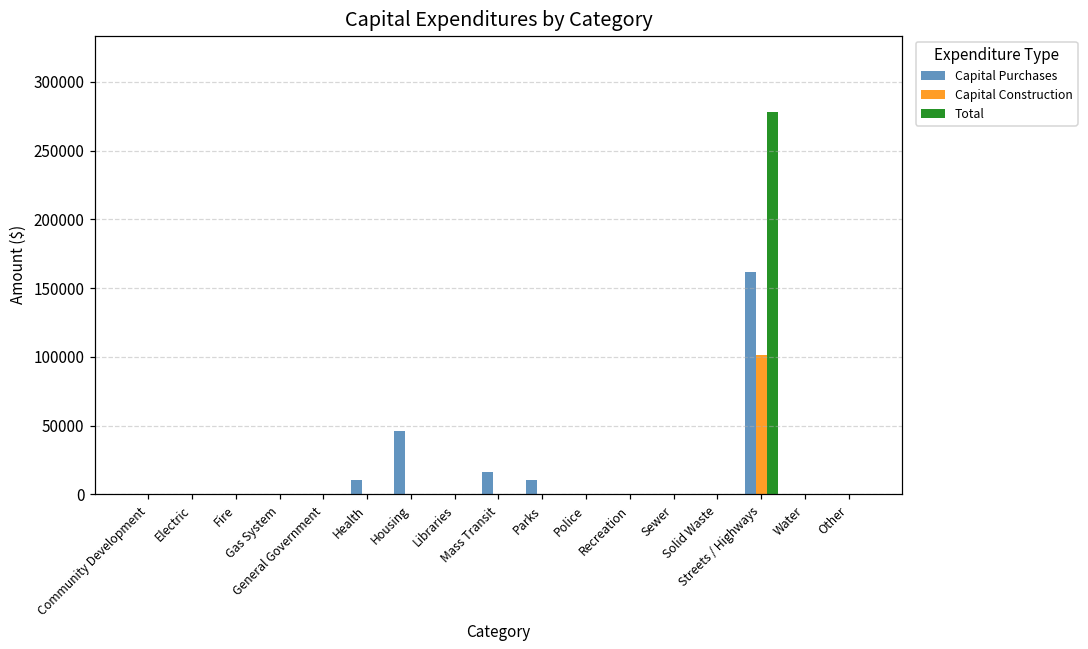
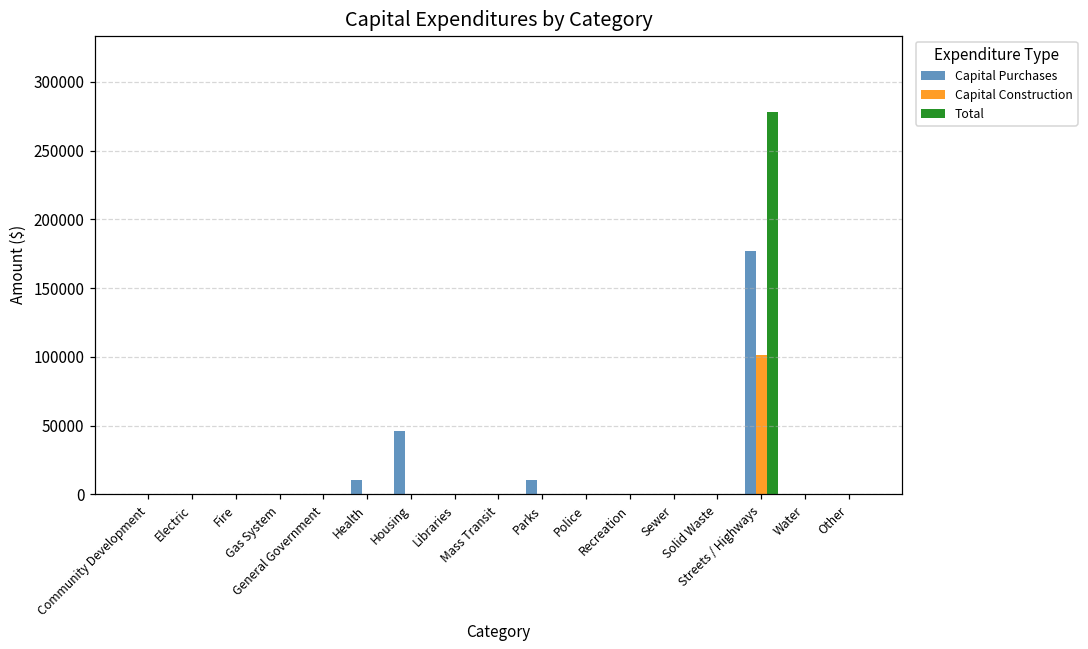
  {
    "Capital Purchases": {
      "Community Development": 0,
      "Electric": 0,
      "Fire": 0,
      "Gas System": 0,
      "General Government": 0,
      "Health": 10000,
      "Housing": 46000,
      "Libraries": 0,
-     "Mass Transit": 16000,
+     "Mass Transit": 0,
      "Parks": 10000,
      "Police": 0,
      "Recreation": 0,
      "Sewer": 0,
      "Solid Waste": 0,
-     "Streets / Highways": 162000,
+     "Streets / Highways": 177000,
      "Water": 0,
      "Other": 0
    },
    "Capital Construction": {
      "Community Development": 0,
      "Electric": 0,
      "Fire": 0,
      "Gas System": 0,
      "General Government": 0,
      "Health": 0,
      "Housing": 0,
      "Libraries": 0,
      "Mass Transit": 0,
      "Parks": 0,
      "Police": 0,
      "Recreation": 0,
      "Sewer": 0,
      "Solid Waste": 0,
      "Streets / Highways": 101000,
      "Water": 0,
      "Other": 0
    },
    "Total": {
      "Community Development": 0,
      "Electric": 0,
      "Fire": 0,
      "Gas System": 0,
      "General Government": 0,
      "Health": 0,
      "Housing": 0,
      "Libraries": 0,
      "Mass Transit": 0,
      "Parks": 0,
      "Police": 0,
      "Recreation": 0,
      "Sewer": 0,
      "Solid Waste": 0,
      "Streets / Highways": 278000,
      "Water": 0,
      "Other": 0
    }
  }
